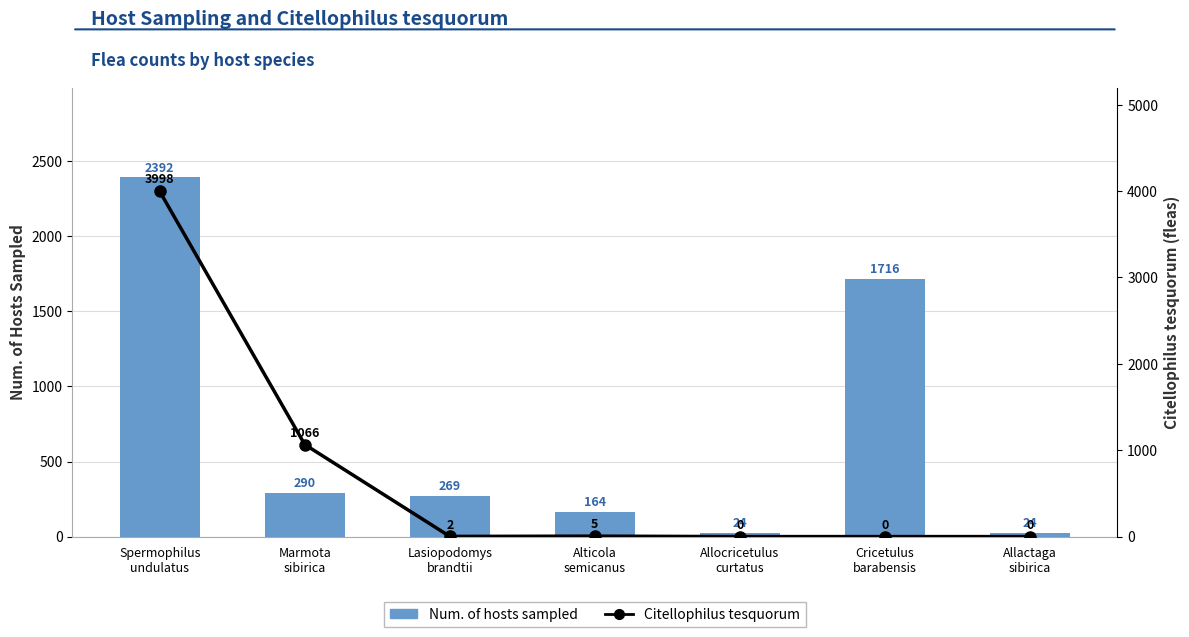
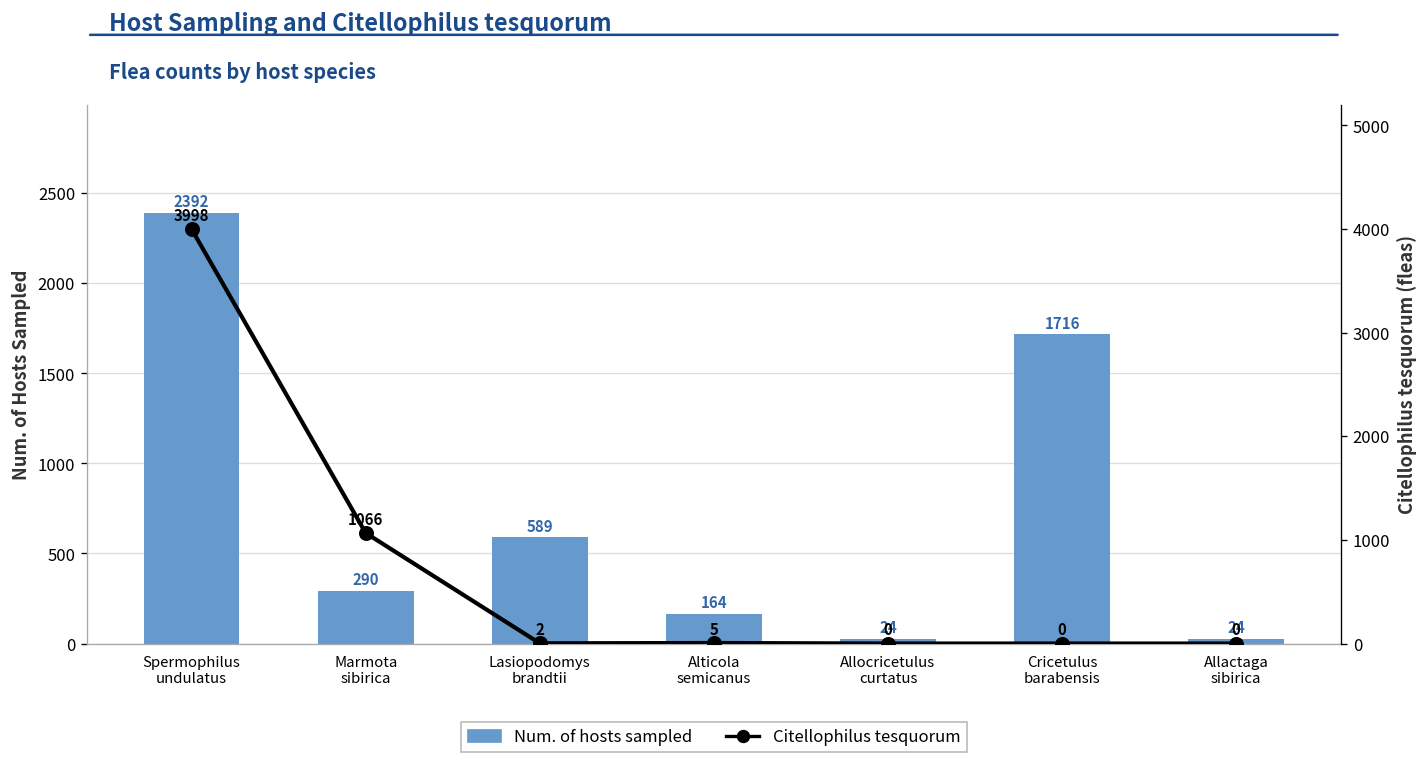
  {
    "Num. of hosts sampled": {
      "Spermophilus undulatus": 2392,
      "Marmota sibirica": 290,
-     "Lasiopodomys brandtii": 269,
+     "Lasiopodomys brandtii": 589,
      "Alticola semicanus": 164,
      "Cricetulus barabensis": 1716
    },
    "Citellophilus tesquorum": {
      "Spermophilus undulatus": 3998,
      "Marmota sibirica": 1066,
      "Lasiopodomys brandtii": 2,
      "Alticola semicanus": 5,
      "Cricetulus barabensis": 0
    }
  }
